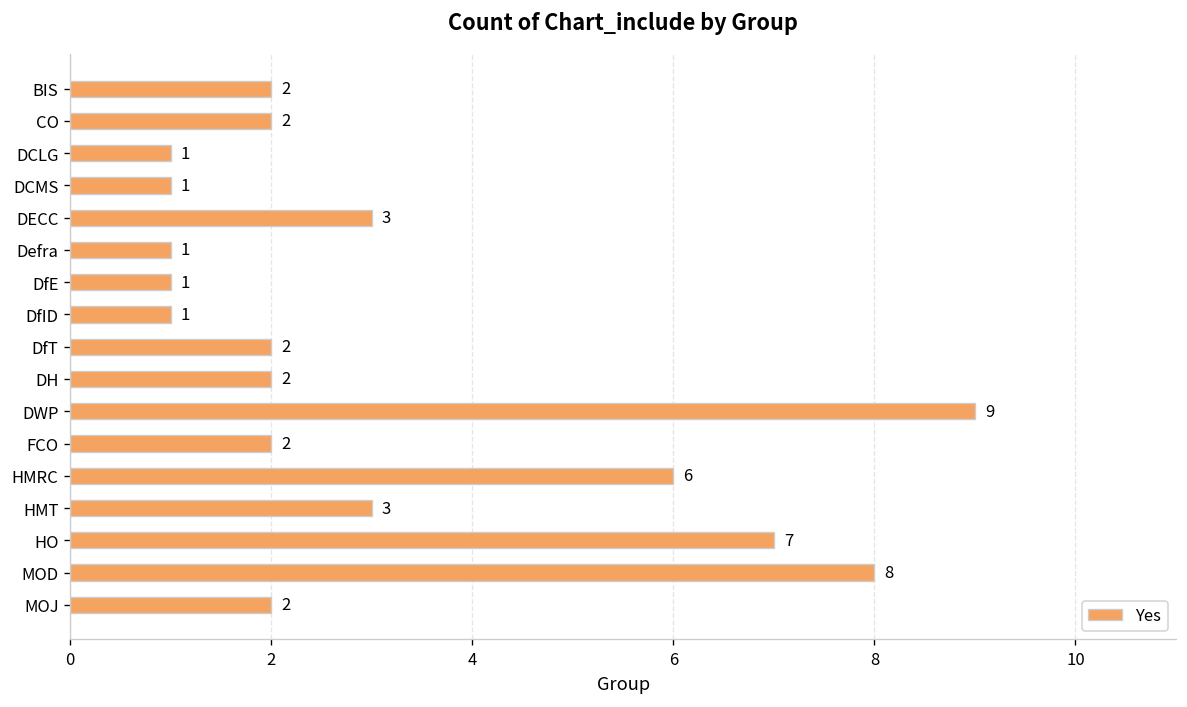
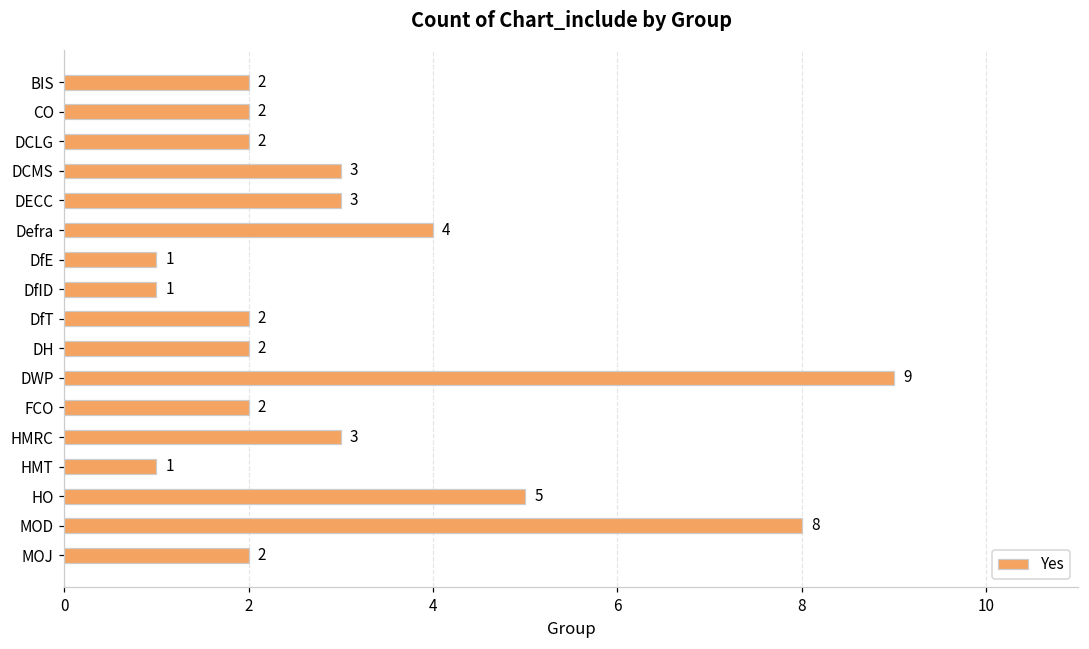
  {
    "BIS": 2,
    "CO": 2,
-   "DCLG": 1,
-   "DCMS": 1,
+   "DCLG": 2,
+   "DCMS": 3,
    "DECC": 3,
-   "Defra": 1,
+   "Defra": 4,
    "DfE": 1,
    "DfID": 1,
    "DfT": 2,
    "DH": 2,
    "DWP": 9,
    "FCO": 2,
-   "HMRC": 6,
-   "HMT": 3,
-   "HO": 7,
+   "HMRC": 3,
+   "HMT": 1,
+   "HO": 5,
    "MOD": 8,
    "MOJ": 2
  }
